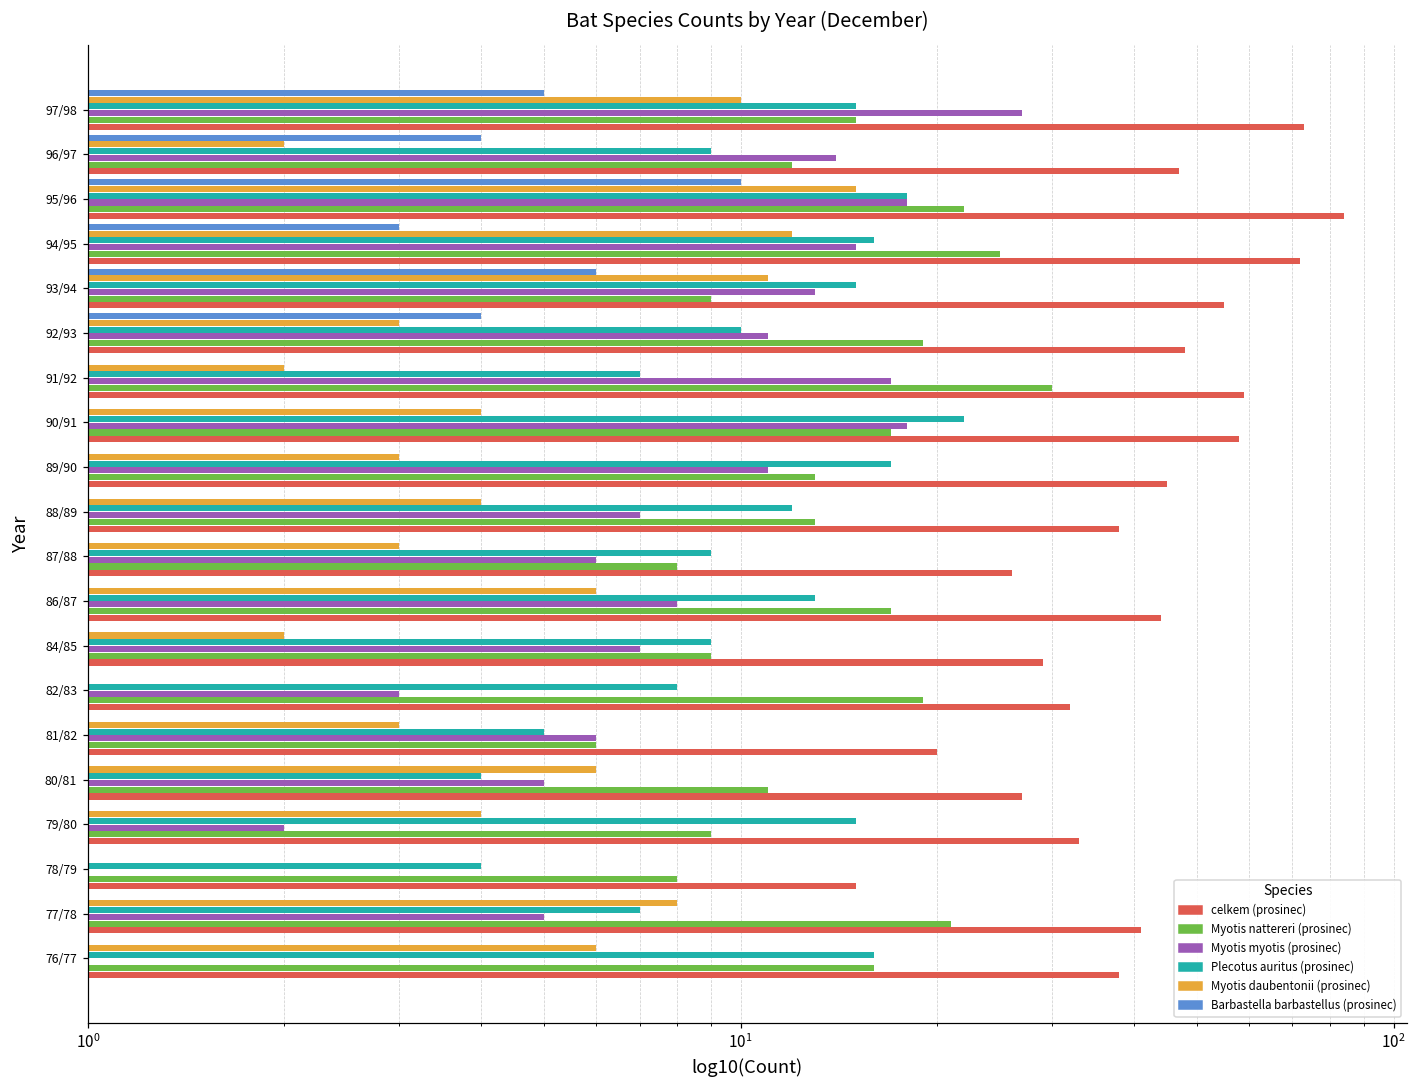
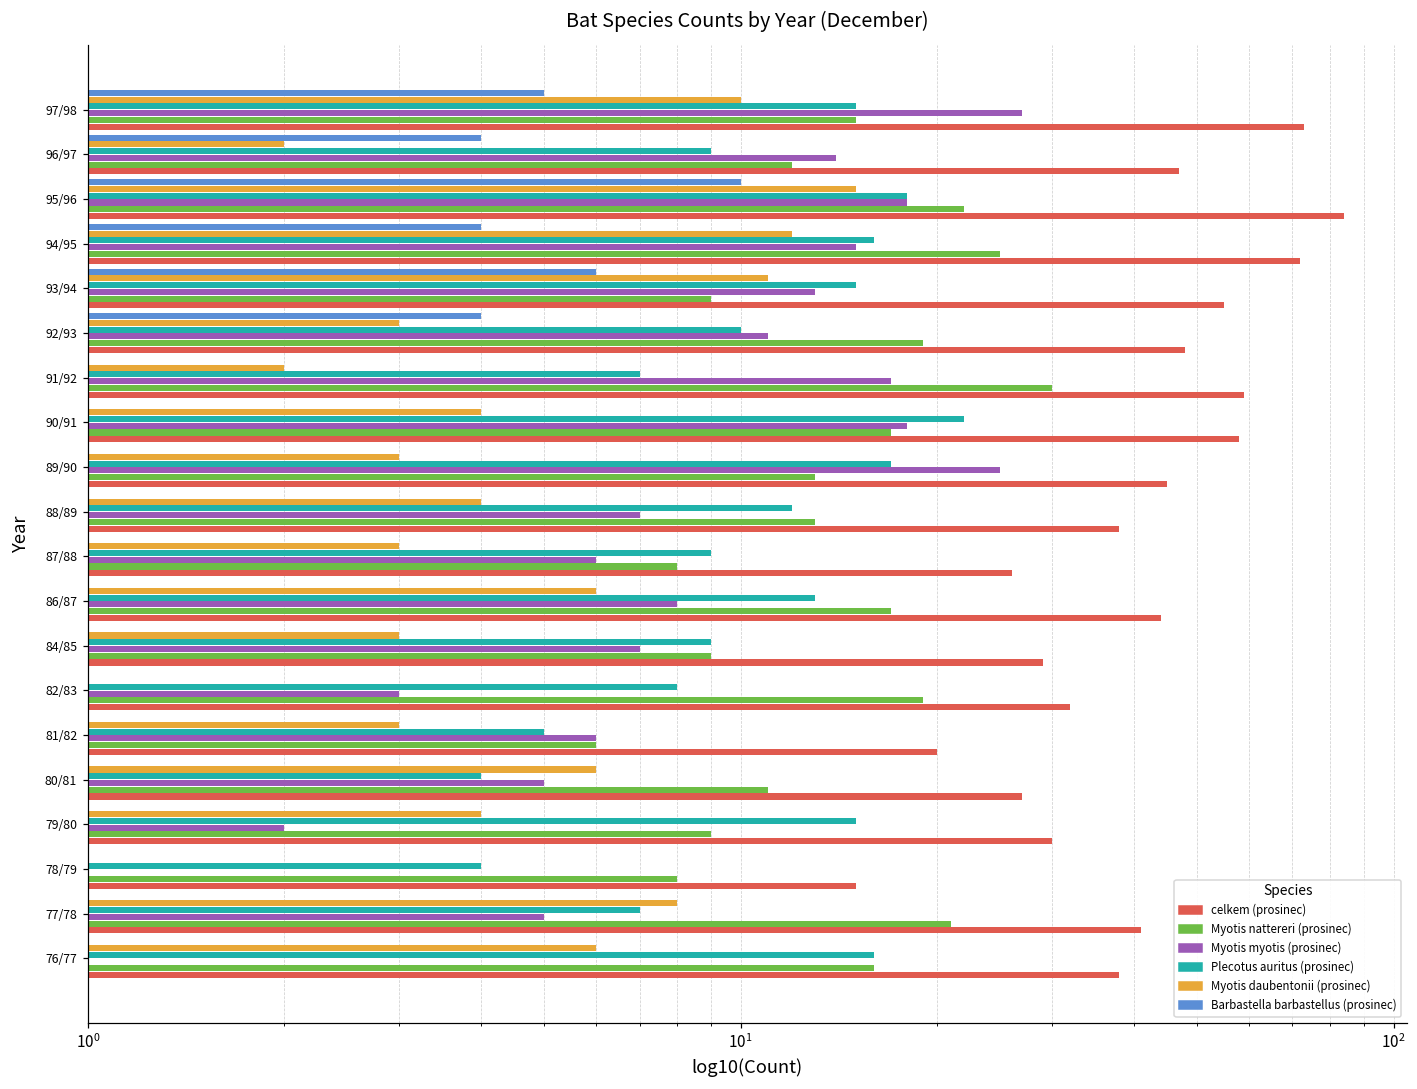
  {
    "celkem (prosinec)": {
      "97/98": 73,
      "96/97": 47,
      "95/96": 84,
      "94/95": 72,
      "93/94": 55,
      "92/93": 48,
      "91/92": 59,
      "90/91": 58,
      "89/90": 45,
      "88/89": 38,
      "87/88": 26,
      "86/87": 44,
      "84/85": 29,
      "82/83": 32,
      "81/82": 20,
      "80/81": 27,
-     "79/80": 33,
+     "79/80": 30,
      "78/79": 15,
      "77/78": 41,
      "76/77": 38
    },
    "Myotis nattereri (prosinec)": {
      "97/98": 15,
      "96/97": 12,
      "95/96": 22,
      "94/95": 25,
      "93/94": 9,
      "92/93": 19,
      "91/92": 30,
      "90/91": 17,
      "89/90": 13,
      "88/89": 13,
      "87/88": 8,
      "86/87": 17,
      "84/85": 9,
      "82/83": 19,
      "81/82": 6,
      "80/81": 11,
      "79/80": 9,
      "78/79": 8,
      "77/78": 21,
      "76/77": 16
    },
    "Myotis myotis (prosinec)": {
      "97/98": 27,
      "96/97": 14,
      "95/96": 18,
      "94/95": 15,
      "93/94": 13,
      "92/93": 11,
      "91/92": 17,
      "90/91": 18,
-     "89/90": 11,
+     "89/90": 25,
      "88/89": 7,
      "87/88": 6,
      "86/87": 8,
      "84/85": 7,
      "82/83": 3,
      "81/82": 6,
      "80/81": 5,
      "79/80": 2,
      "78/79": 1,
      "77/78": 5
    },
    "Plecotus auritus (prosinec)": {
      "97/98": 15,
      "96/97": 9,
      "95/96": 18,
      "94/95": 16,
      "93/94": 15,
      "92/93": 10,
      "91/92": 7,
      "90/91": 22,
      "89/90": 17,
      "88/89": 12,
      "87/88": 9,
      "86/87": 13,
      "84/85": 9,
      "82/83": 8,
      "81/82": 5,
      "80/81": 4,
      "79/80": 15,
      "78/79": 4,
      "77/78": 7,
      "76/77": 16
    },
    "Myotis daubentonii (prosinec)": {
      "97/98": 10,
      "96/97": 2,
      "95/96": 15,
      "94/95": 12,
      "93/94": 11,
      "92/93": 3,
      "91/92": 2,
      "90/91": 4,
      "89/90": 3,
      "88/89": 4,
      "87/88": 3,
      "86/87": 6,
-     "84/85": 2,
+     "84/85": 3,
      "82/83": 1,
      "81/82": 3,
      "80/81": 6,
      "79/80": 4,
      "78/79": 1,
      "77/78": 8,
      "76/77": 6
    },
    "Barbastella barbastellus (prosinec)": {
      "97/98": 5,
      "96/97": 4,
      "95/96": 10,
-     "94/95": 3,
+     "94/95": 4,
      "93/94": 6,
      "92/93": 4,
      "91/92": 1,
      "90/91": 1
    }
  }
